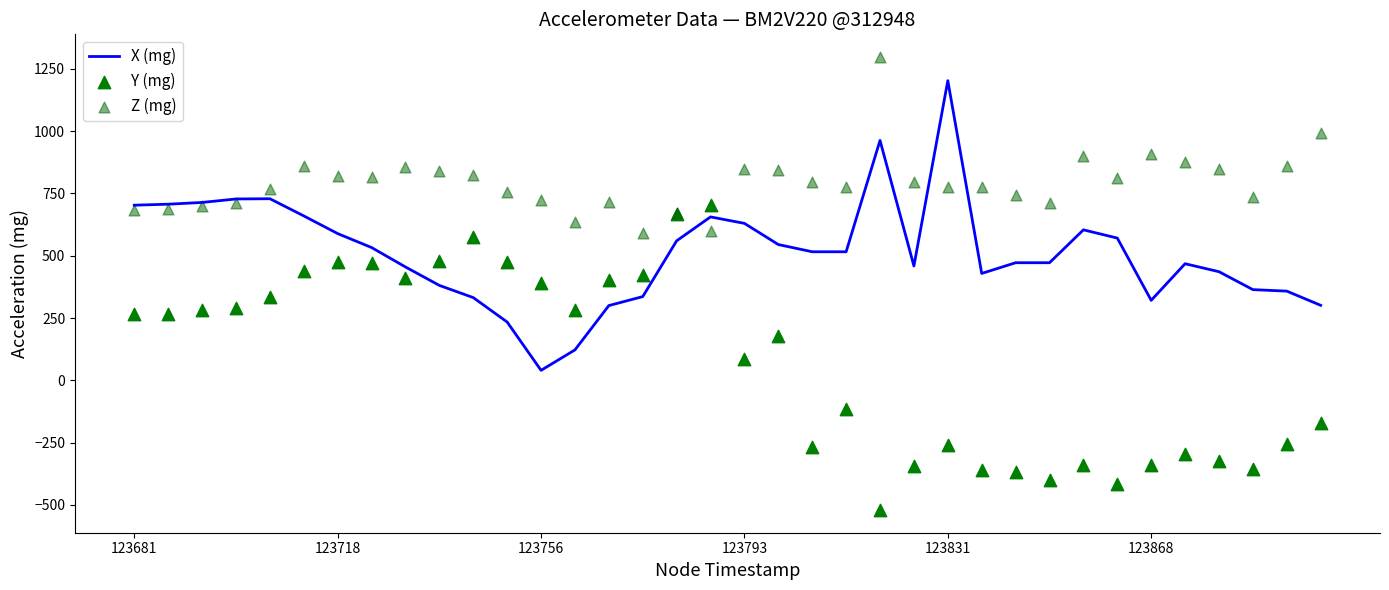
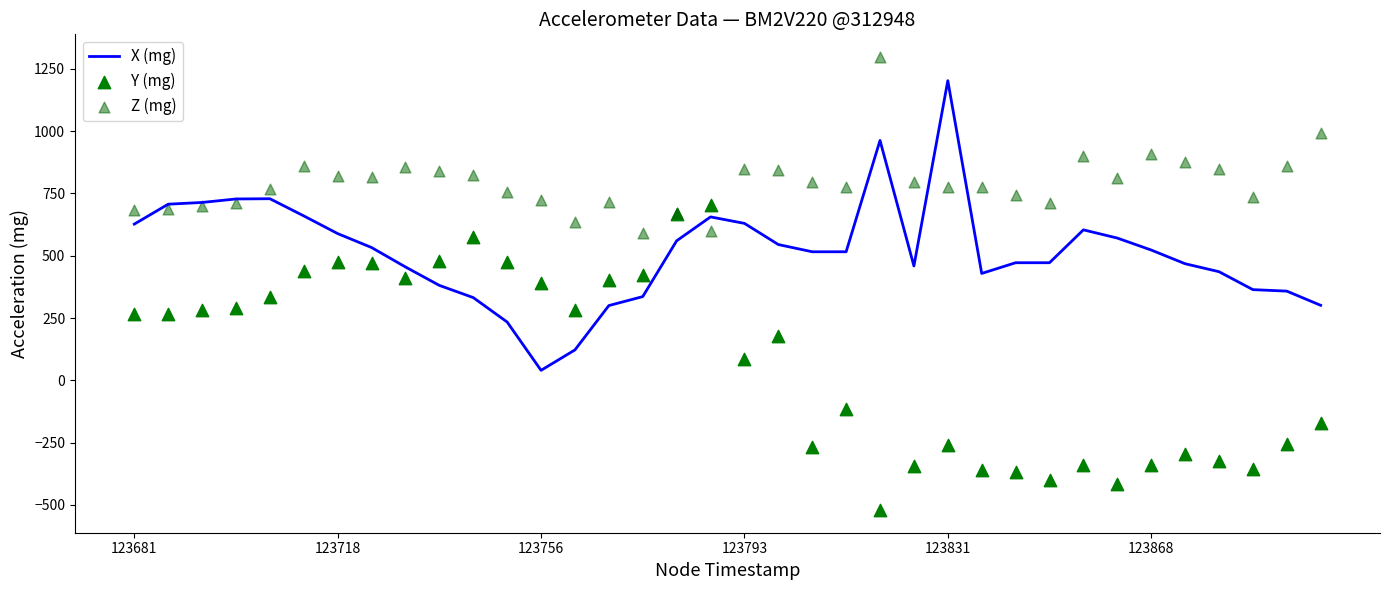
  {
    "X (mg)": {
-     "123681": 700,
+     "123681": 630,
      "123718": 590,
      "123756": 40,
      "123793": 630,
      "123831": 1200,
-     "123868": 320
+     "123868": 520
    }
  }
